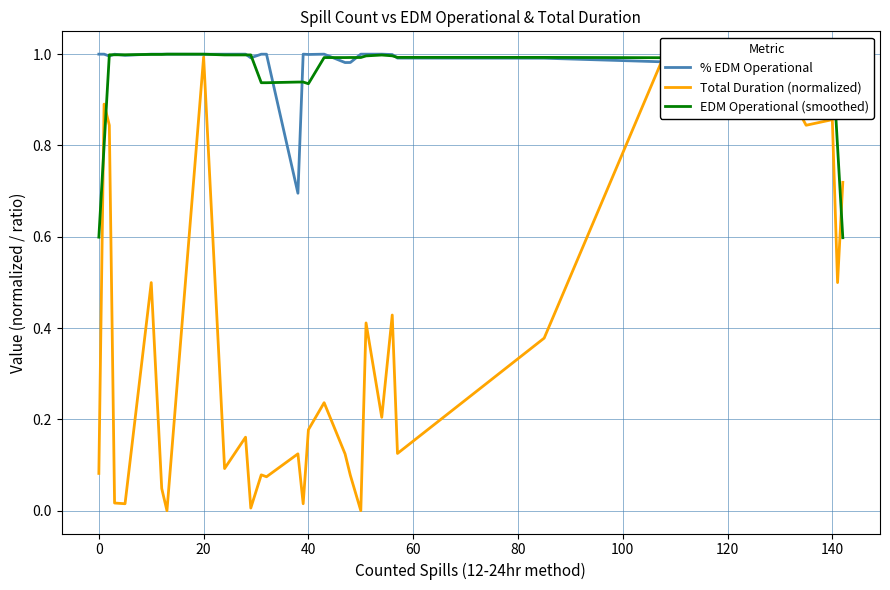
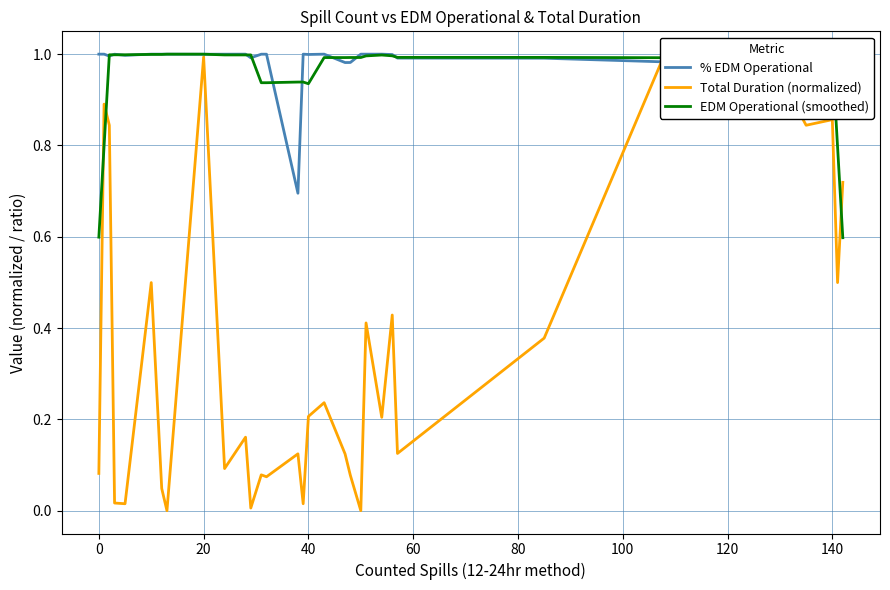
  {
    "% EDM Operational": {
      "0": 1.00,
      "40": 1.00
    },
    "Total Duration (normalized)": {
      "0": 0.08,
      "20": 0.99,
-     "40": 0.18,
+     "40": 0.21,
      "140": 0.86
    },
    "EDM Operational (smoothed)": {
      "0": 0.60,
      "40": 0.94
    }
  }
